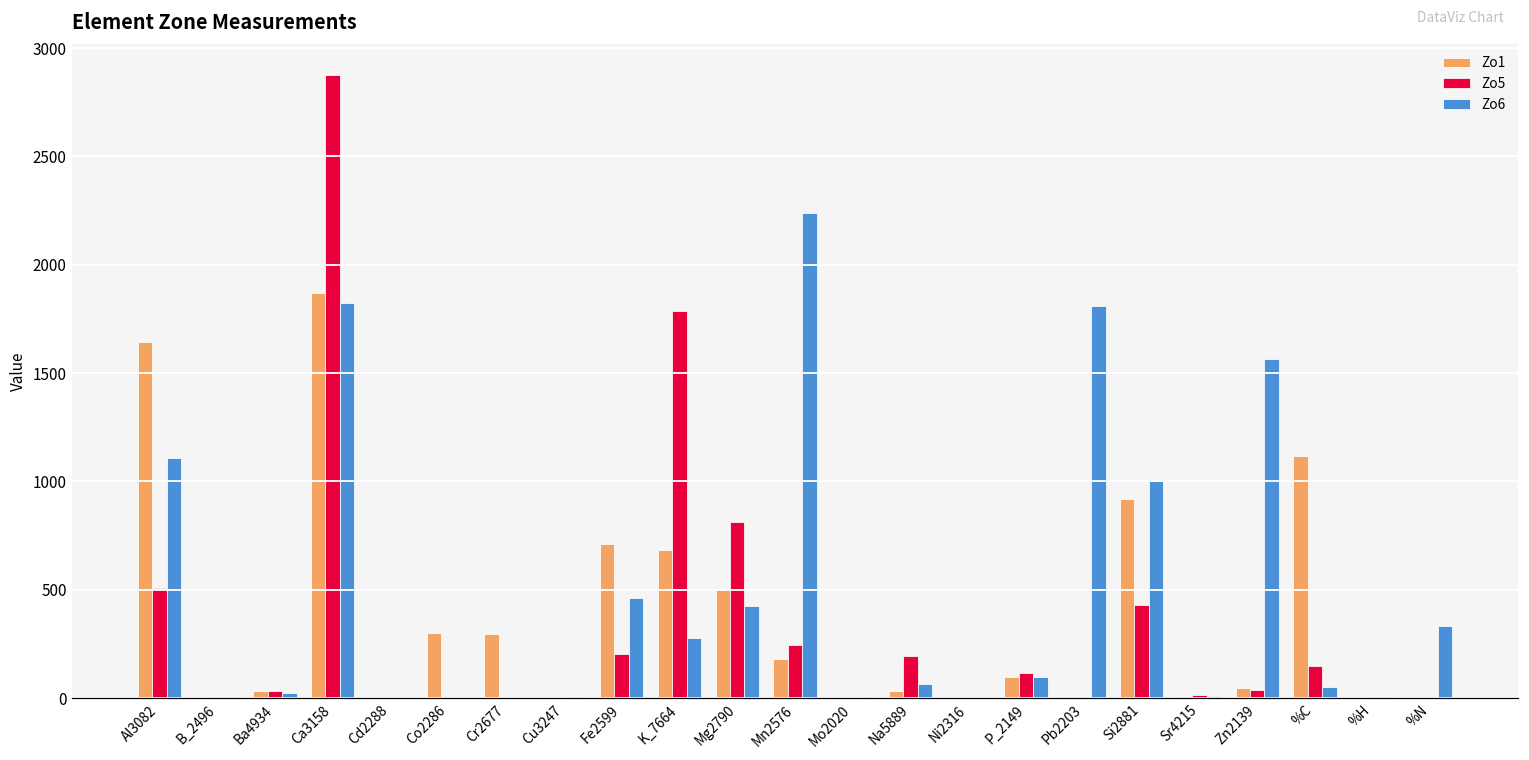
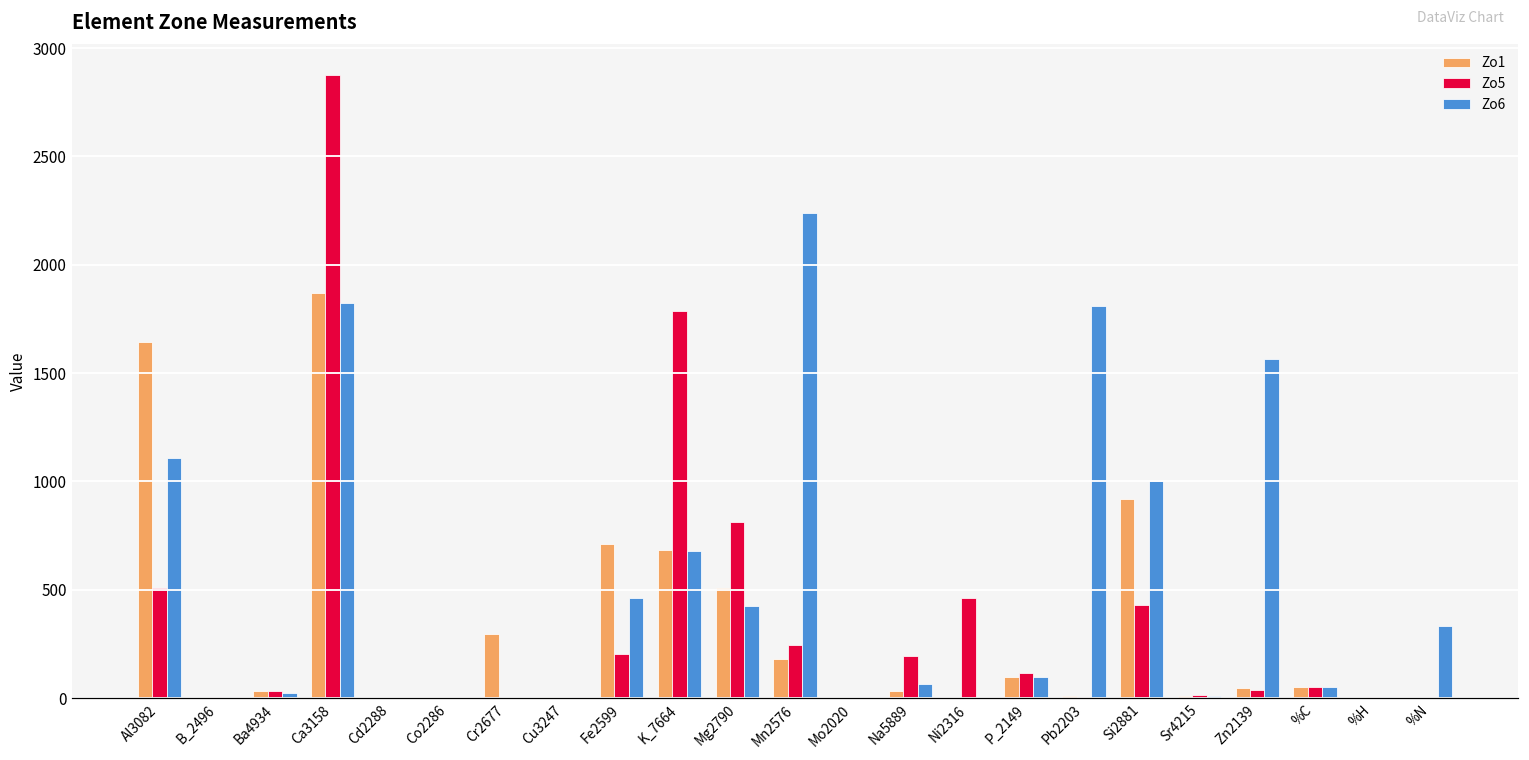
  {
    "Zo1": {
      "Al3082": 1640,
      "Ba4934": 30,
      "Ca3158": 1870,
-     "Co2286": 300,
+     "Co2286": 0,
      "Cr2677": 300,
      "Fe2599": 710,
      "K_7664": 680,
      "Mg2790": 510,
      "Mn2576": 180,
      "Na5889": 30,
      "P_2149": 100,
      "Si2881": 920,
      "Zn2139": 50,
-     "%C": 1120
+     "%C": 50
    },
    "Zo5": {
      "Al3082": 510,
      "Ba4934": 30,
      "Ca3158": 2880,
      "Fe2599": 200,
      "K_7664": 1790,
      "Mg2790": 810,
      "Mn2576": 250,
      "Na5889": 190,
-     "Ni2316": 0,
+     "Ni2316": 460,
      "P_2149": 110,
      "Si2881": 430,
      "Sr4215": 10,
      "Zn2139": 40,
-     "%C": 150
+     "%C": 50
    },
    "Zo6": {
      "Al3082": 1110,
      "Ba4934": 30,
      "Ca3158": 1820,
      "Fe2599": 460,
-     "K_7664": 280,
+     "K_7664": 680,
      "Mg2790": 420,
      "Mn2576": 2240,
      "Na5889": 60,
      "P_2149": 100,
      "Pb2203": 1810,
      "Si2881": 1000,
      "Zn2139": 1560,
      "%C": 50,
      "%N": 330
    }
  }
